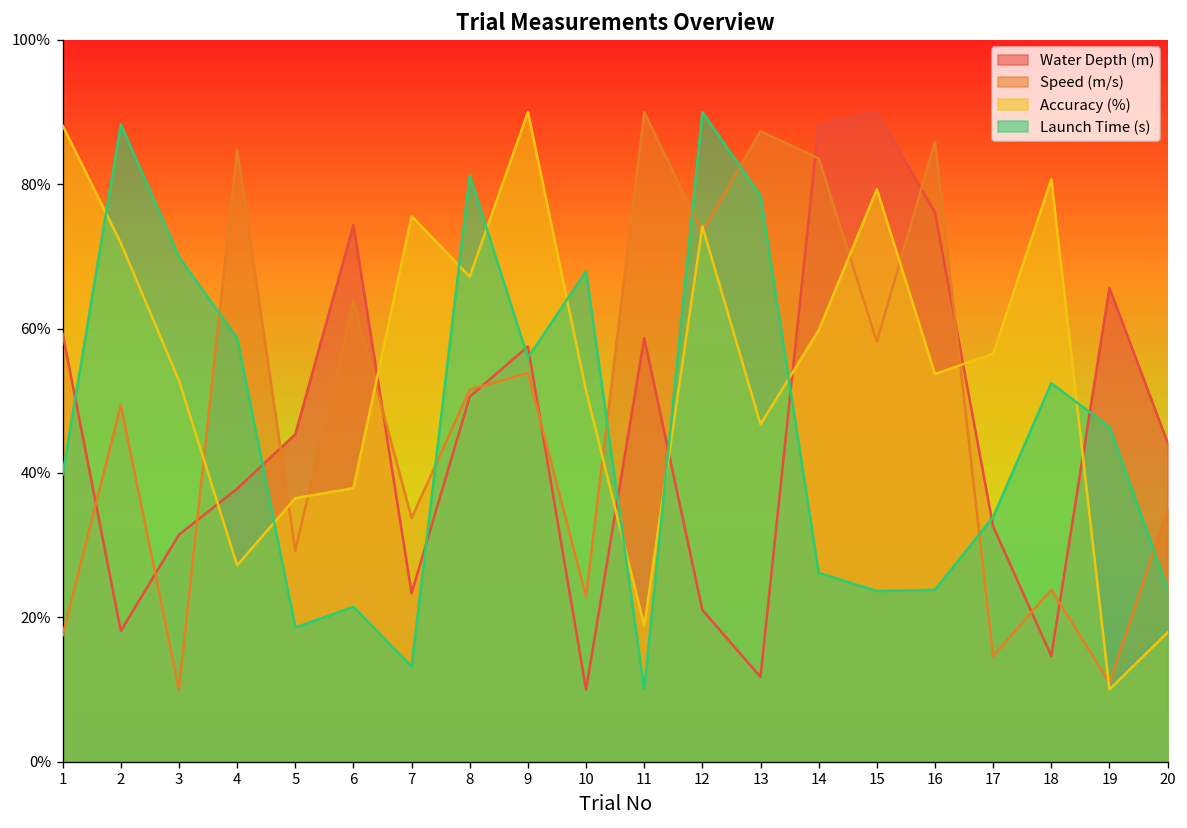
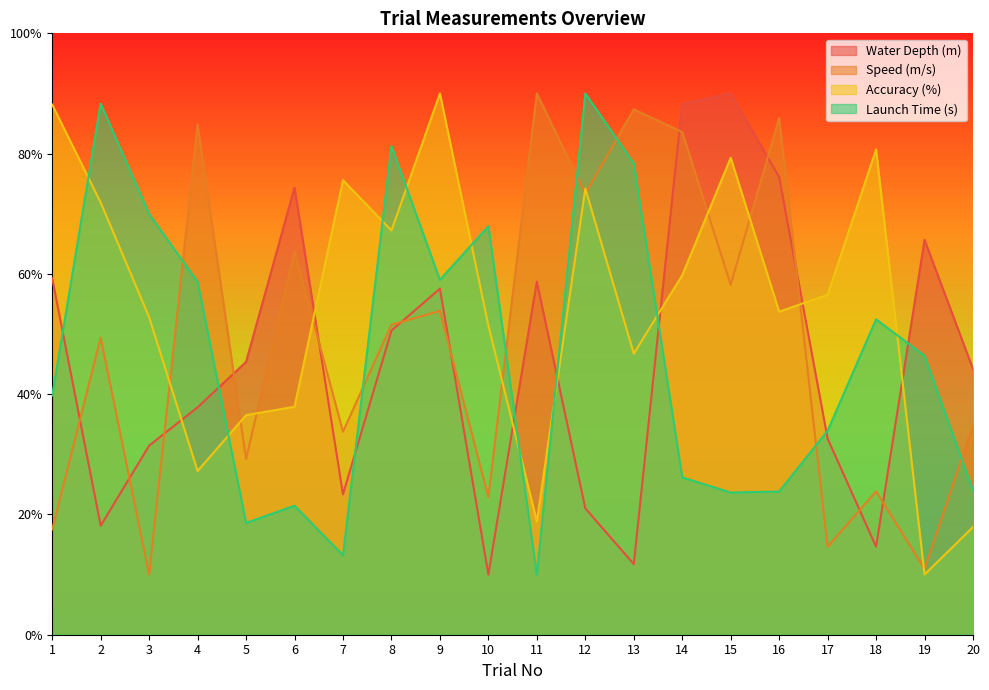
  {
    "Accuracy (%)": {
      "1": "88%",
      "2": "72%",
      "3": "53%",
      "4": "27%",
      "5": "37%",
      "6": "38%",
      "7": "76%",
      "8": "67%",
      "9": "90%",
      "10": "51%",
      "11": "19%",
      "12": "74%",
      "13": "47%",
      "14": "60%",
      "15": "79%",
      "16": "54%",
      "17": "57%",
      "18": "81%",
      "19": "10%",
      "20": "18%"
    },
    "Launch Time (s)": {
      "1": "40%",
      "2": "88%",
      "3": "70%",
      "4": "59%",
      "5": "19%",
      "6": "21%",
      "7": "13%",
      "8": "81%",
-     "9": "56%",
+     "9": "59%",
      "10": "68%",
      "11": "10%",
      "12": "90%",
      "13": "78%",
      "14": "26%",
      "15": "24%",
      "16": "24%",
      "17": "34%",
      "18": "52%",
      "19": "46%",
      "20": "24%"
    }
  }
